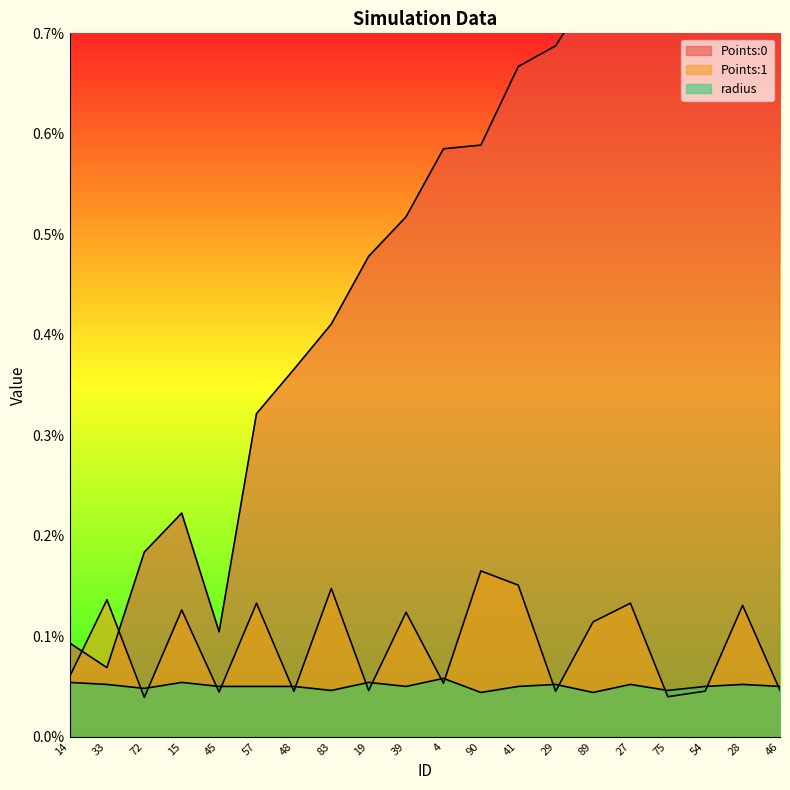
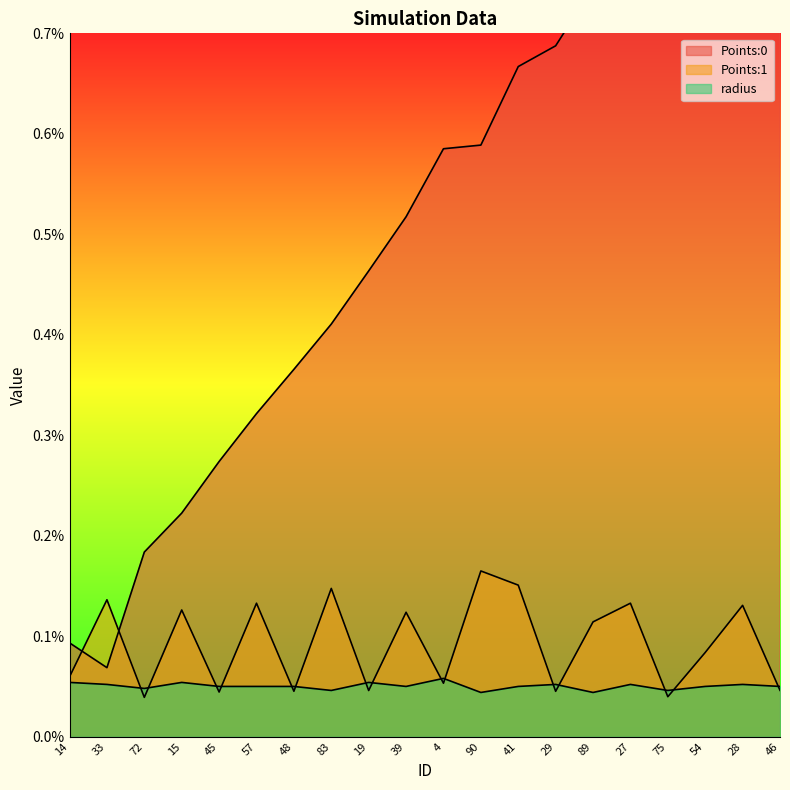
  {
    "Points:0": {
      "14": "0.093%",
      "33": "0.069%",
      "72": "0.184%",
      "15": "0.222%",
-     "45": "0.104%",
+     "45": "0.274%",
      "57": "0.322%",
      "48": "0.366%",
      "83": "0.411%",
-     "19": "0.478%",
+     "19": "0.464%",
      "39": "0.517%",
      "4": "0.585%",
      "90": "0.589%",
      "41": "0.667%",
      "29": "0.688%"
    },
    "Points:1": {
      "14": "0.060%",
      "33": "0.136%",
      "72": "0.039%",
      "15": "0.126%",
      "45": "0.044%",
      "57": "0.133%",
      "48": "0.045%",
      "83": "0.148%",
      "19": "0.046%",
      "39": "0.124%",
      "4": "0.053%",
      "90": "0.165%",
      "41": "0.151%",
      "29": "0.045%",
      "89": "0.114%",
      "27": "0.133%",
      "75": "0.040%",
-     "54": "0.045%",
+     "54": "0.084%",
      "28": "0.131%",
      "46": "0.046%"
    },
    "radius": {
      "14": "0.054%",
      "33": "0.052%",
      "72": "0.048%",
      "15": "0.054%",
      "45": "0.050%",
      "57": "0.050%",
      "48": "0.050%",
      "83": "0.046%",
      "19": "0.054%",
      "39": "0.050%",
      "4": "0.058%",
      "90": "0.044%",
      "41": "0.050%",
      "29": "0.052%",
      "89": "0.044%",
      "27": "0.052%",
      "75": "0.046%",
      "54": "0.050%",
      "28": "0.052%",
      "46": "0.050%"
    }
  }
